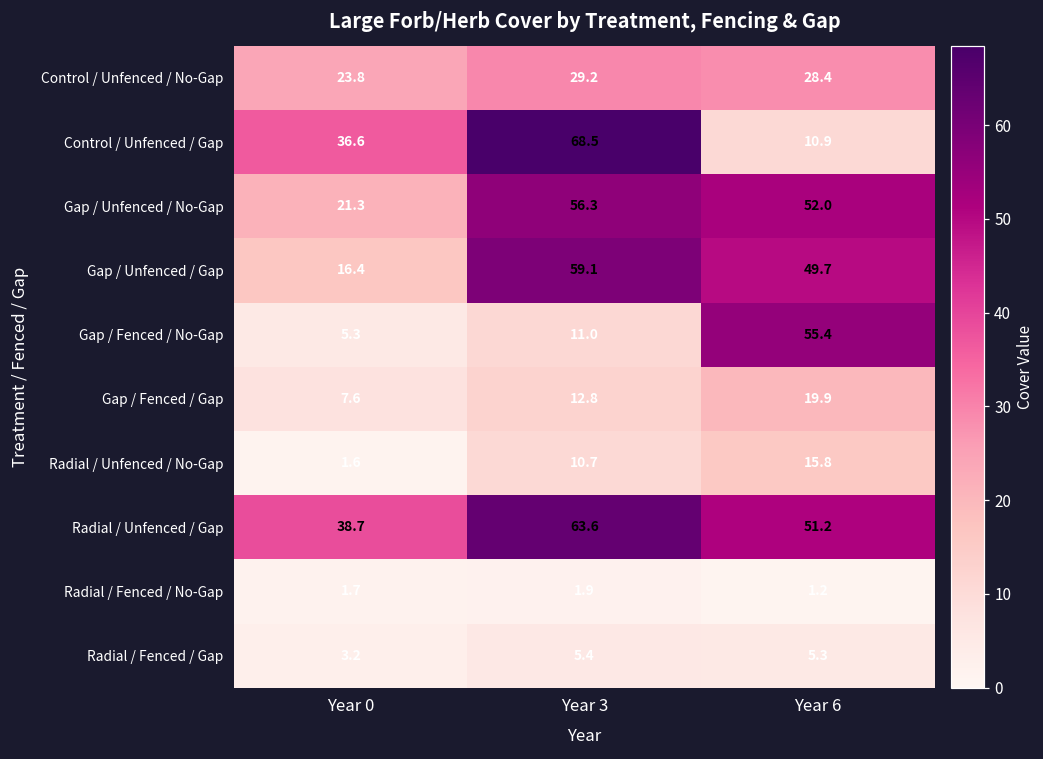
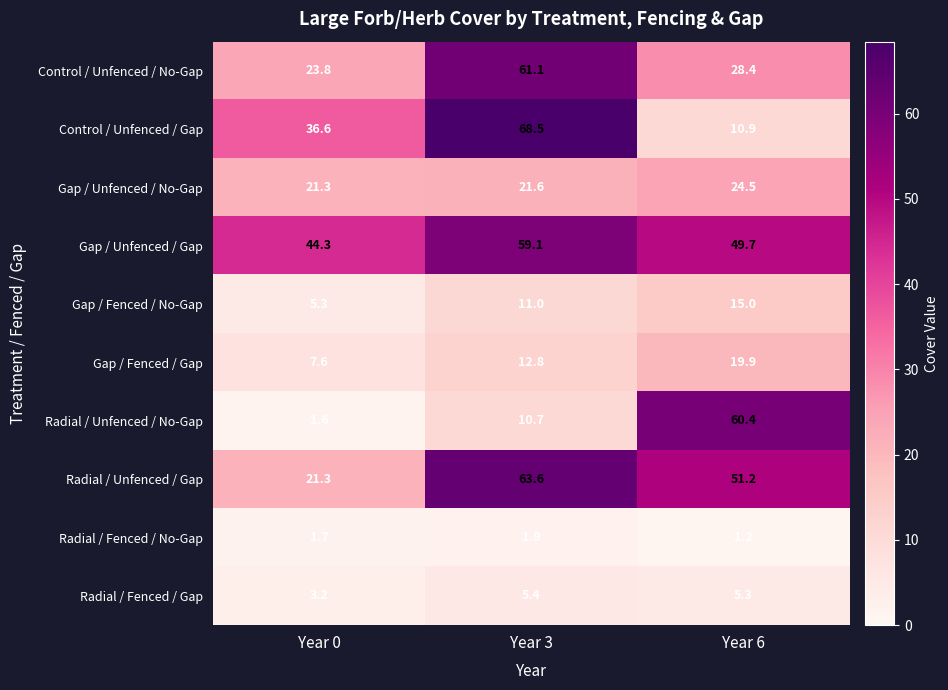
  {
    "Control / Unfenced / No-Gap": {
      "Year 0": 23.8,
-     "Year 3": 29.2,
+     "Year 3": 61.1,
      "Year 6": 28.4
    },
    "Control / Unfenced / Gap": {
      "Year 0": 36.6,
      "Year 3": 68.5
    },
    "Gap / Unfenced / No-Gap": {
      "Year 0": 21.3,
-     "Year 3": 56.3,
-     "Year 6": 52.0
+     "Year 3": 21.6,
+     "Year 6": 24.5
    },
    "Gap / Unfenced / Gap": {
-     "Year 0": 16.4,
+     "Year 0": 44.3,
      "Year 3": 59.1,
      "Year 6": 49.7
    },
    "Gap / Fenced / No-Gap": {
-     "Year 6": 55.4
+     "Year 6": 15.0
    },
    "Gap / Fenced / Gap": {
      "Year 3": 12.8,
      "Year 6": 19.9
    },
    "Radial / Unfenced / No-Gap": {
-     "Year 6": 15.8
+     "Year 6": 60.4
    },
    "Radial / Unfenced / Gap": {
-     "Year 0": 38.7,
+     "Year 0": 21.3,
      "Year 3": 63.6,
      "Year 6": 51.2
    }
  }
